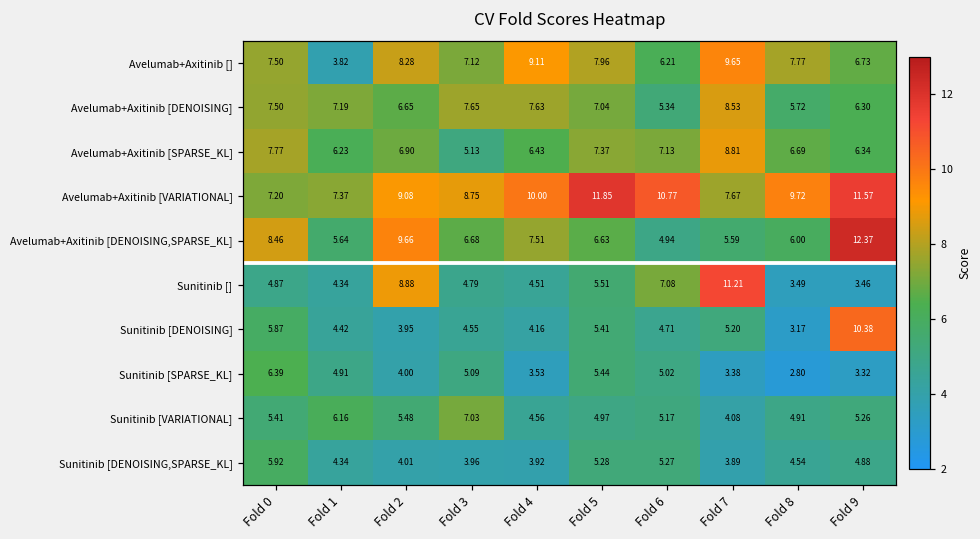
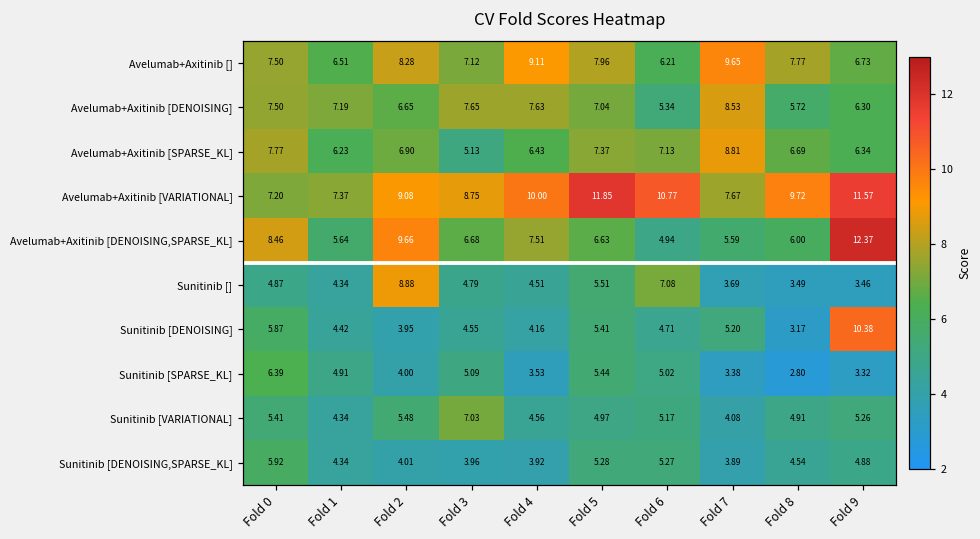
  {
    "Avelumab+Axitinib []": {
      "Fold 0": 7.50,
-     "Fold 1": 3.82,
+     "Fold 1": 6.51,
      "Fold 2": 8.28,
      "Fold 3": 7.12,
      "Fold 4": 9.11,
      "Fold 5": 7.96,
      "Fold 6": 6.21,
      "Fold 7": 9.65,
      "Fold 8": 7.77,
      "Fold 9": 6.73
    },
    "Avelumab+Axitinib [DENOISING]": {
      "Fold 0": 7.50,
      "Fold 1": 7.19,
      "Fold 2": 6.65,
      "Fold 3": 7.65,
      "Fold 4": 7.63,
      "Fold 5": 7.04,
      "Fold 6": 5.34,
      "Fold 7": 8.53,
      "Fold 8": 5.72,
      "Fold 9": 6.30
    },
    "Avelumab+Axitinib [SPARSE_KL]": {
      "Fold 0": 7.77,
      "Fold 1": 6.23,
      "Fold 2": 6.90,
      "Fold 3": 5.13,
      "Fold 4": 6.43,
      "Fold 5": 7.37,
      "Fold 6": 7.13,
      "Fold 7": 8.81,
      "Fold 8": 6.69,
      "Fold 9": 6.34
    },
    "Avelumab+Axitinib [VARIATIONAL]": {
      "Fold 0": 7.20,
      "Fold 1": 7.37,
      "Fold 2": 9.08,
      "Fold 3": 8.75,
      "Fold 4": 10.00,
      "Fold 5": 11.85,
      "Fold 6": 10.77,
      "Fold 7": 7.67,
      "Fold 8": 9.72,
      "Fold 9": 11.57
    },
    "Avelumab+Axitinib [DENOISING,SPARSE_KL]": {
      "Fold 0": 8.46,
      "Fold 1": 5.64,
      "Fold 2": 9.66,
      "Fold 3": 6.68,
      "Fold 4": 7.51,
      "Fold 5": 6.63,
      "Fold 6": 4.94,
      "Fold 7": 5.59,
      "Fold 8": 6.00,
      "Fold 9": 12.37
    },
    "Sunitinib []": {
      "Fold 0": 4.87,
      "Fold 1": 4.34,
      "Fold 2": 8.88,
      "Fold 3": 4.79,
      "Fold 4": 4.51,
      "Fold 5": 5.51,
      "Fold 6": 7.08,
-     "Fold 7": 11.21,
+     "Fold 7": 3.69,
      "Fold 8": 3.49,
      "Fold 9": 3.46
    },
    "Sunitinib [DENOISING]": {
      "Fold 0": 5.87,
      "Fold 1": 4.42,
      "Fold 2": 3.95,
      "Fold 3": 4.55,
      "Fold 4": 4.16,
      "Fold 5": 5.41,
      "Fold 6": 4.71,
      "Fold 7": 5.20,
      "Fold 8": 3.17,
      "Fold 9": 10.38
    },
    "Sunitinib [SPARSE_KL]": {
      "Fold 0": 6.39,
      "Fold 1": 4.91,
      "Fold 2": 4.00,
      "Fold 3": 5.09,
      "Fold 4": 3.53,
      "Fold 5": 5.44,
      "Fold 6": 5.02,
      "Fold 7": 3.38,
      "Fold 8": 2.80,
      "Fold 9": 3.32
    },
    "Sunitinib [VARIATIONAL]": {
      "Fold 0": 5.41,
-     "Fold 1": 6.16,
+     "Fold 1": 4.34,
      "Fold 2": 5.48,
      "Fold 3": 7.03,
      "Fold 4": 4.56,
      "Fold 5": 4.97,
      "Fold 6": 5.17,
      "Fold 7": 4.08,
      "Fold 8": 4.91,
      "Fold 9": 5.26
    },
    "Sunitinib [DENOISING,SPARSE_KL]": {
      "Fold 0": 5.92,
      "Fold 1": 4.34,
      "Fold 2": 4.01,
      "Fold 3": 3.96,
      "Fold 4": 3.92,
      "Fold 5": 5.28,
      "Fold 6": 5.27,
      "Fold 7": 3.89,
      "Fold 8": 4.54,
      "Fold 9": 4.88
    }
  }
